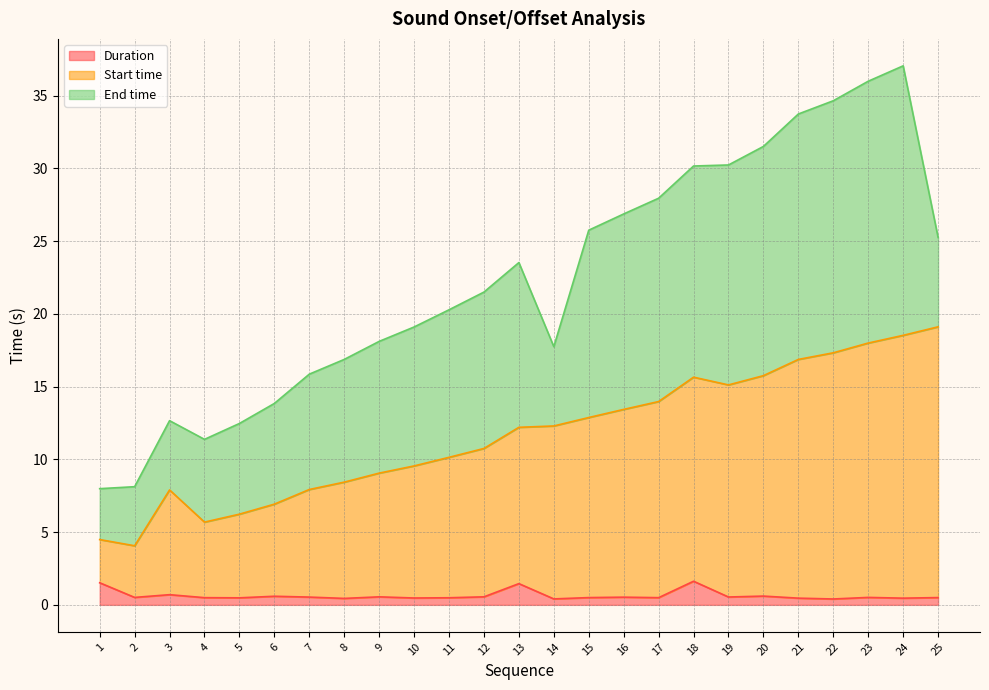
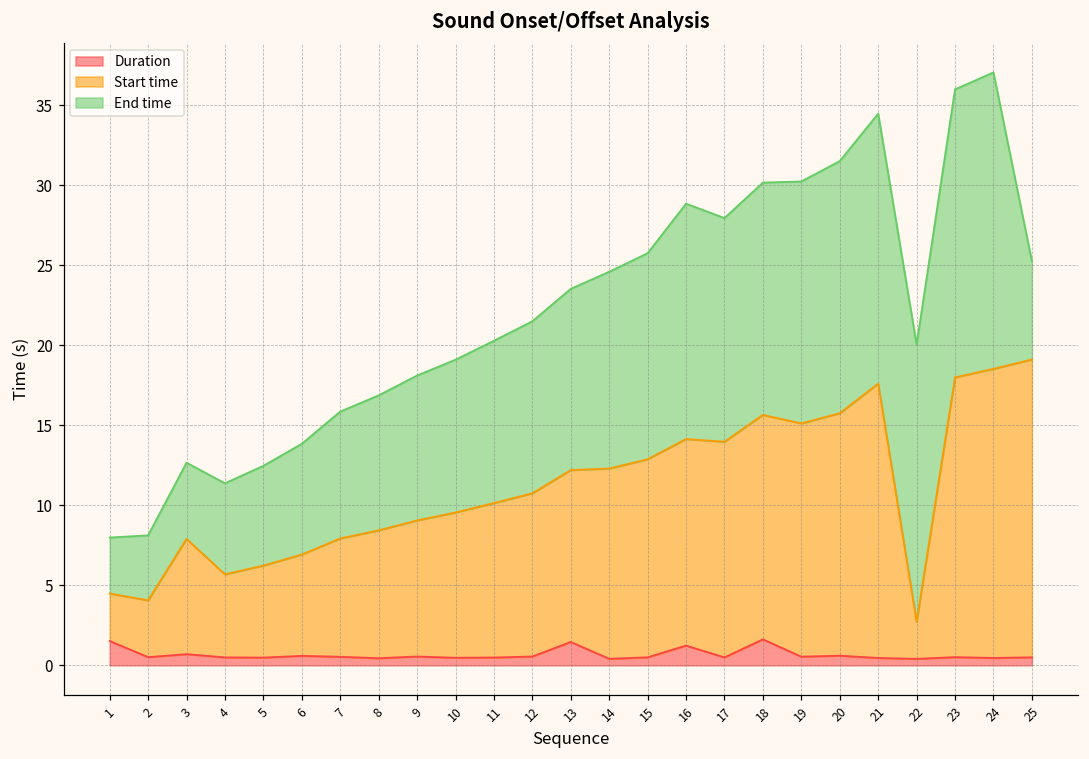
  {
    "Duration": {
      "1": 1.5,
      "2": 0.5,
      "3": 0.7,
      "4": 0.5,
      "5": 0.5,
      "6": 0.6,
      "7": 0.5,
      "8": 0.4,
      "9": 0.6,
      "10": 0.5,
      "11": 0.5,
      "12": 0.6,
      "13": 1.5,
      "14": 0.4,
      "15": 0.5,
-     "16": 0.5,
+     "16": 1.2,
      "17": 0.5,
      "18": 1.6,
      "19": 0.5,
      "20": 0.6,
      "21": 0.5,
      "22": 0.4,
      "23": 0.5,
      "24": 0.5,
      "25": 0.5
    },
    "Start time": {
      "1": 3.0,
      "2": 3.5,
      "3": 7.2,
      "4": 5.2,
      "5": 5.8,
      "6": 6.3,
      "7": 7.4,
      "8": 8.0,
      "9": 8.5,
      "10": 9.1,
      "11": 9.7,
      "12": 10.2,
      "13": 10.7,
      "14": 11.9,
      "15": 12.4,
      "16": 12.9,
      "17": 13.5,
      "18": 14.0,
      "19": 14.6,
      "20": 15.2,
-     "21": 16.4,
-     "22": 16.9,
+     "21": 17.1,
+     "22": 2.3,
      "23": 17.5,
      "24": 18.1,
      "25": 18.6
    },
    "End time": {
      "1": 3.5,
      "2": 4.1,
      "3": 4.8,
      "4": 5.7,
      "5": 6.2,
      "6": 6.9,
      "7": 7.9,
      "8": 8.4,
      "9": 9.1,
      "10": 9.5,
      "11": 10.1,
      "12": 10.8,
      "13": 11.3,
-     "14": 5.4,
+     "14": 12.3,
      "15": 12.9,
-     "16": 13.4,
+     "16": 14.7,
      "17": 14.0,
      "18": 14.5,
      "19": 15.1,
      "20": 15.8,
      "21": 16.9,
      "22": 17.3,
      "23": 18.0,
      "24": 18.5,
      "25": 6.1
    }
  }
